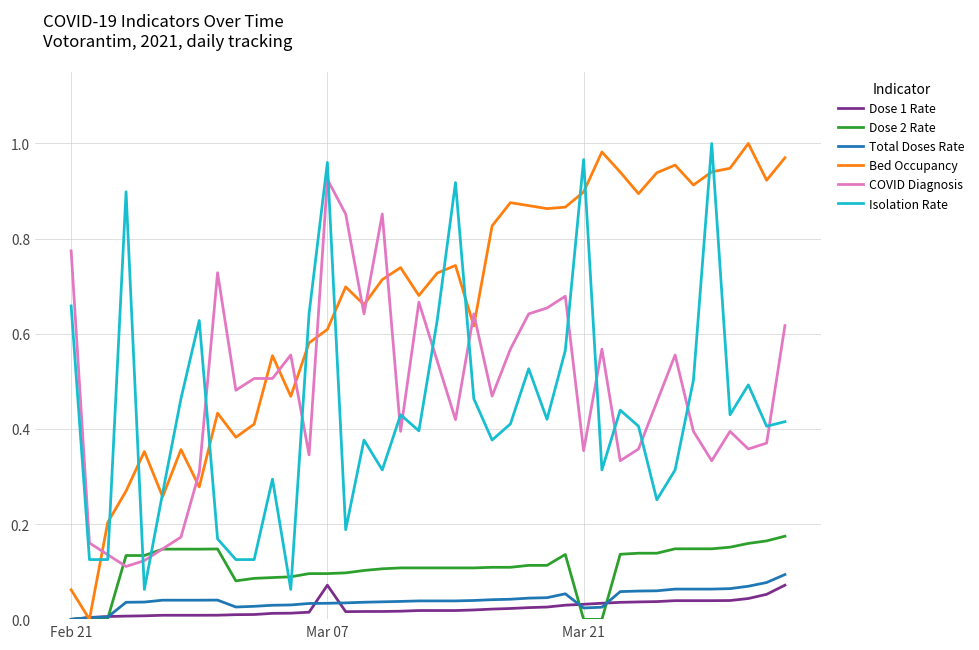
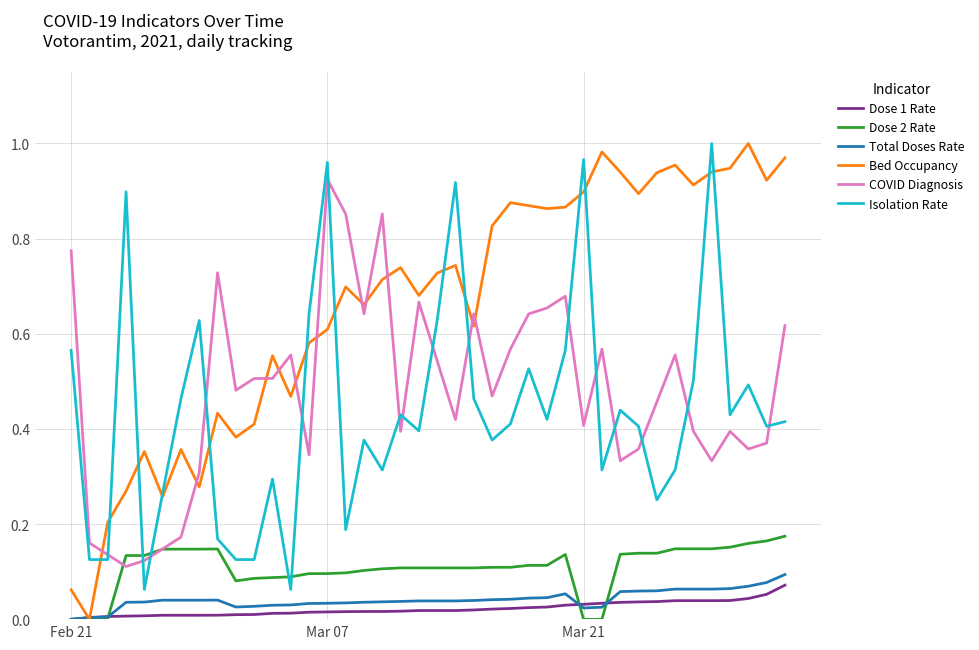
  {
    "Dose 1 Rate": {
-     "Mar 07": 0.07,
+     "Mar 07": 0.02,
      "Mar 21": 0.03
    },
    "Dose 2 Rate": {
      "Mar 07": 0.10,
      "Mar 21": 0.00
    },
    "Total Doses Rate": {
      "Mar 07": 0.03,
      "Mar 21": 0.02
    },
    "Bed Occupancy": {
      "Feb 21": 0.06,
      "Mar 07": 0.61,
      "Mar 21": 0.90
    },
    "COVID Diagnosis": {
      "Feb 21": 0.77,
      "Mar 07": 0.92,
-     "Mar 21": 0.35
+     "Mar 21": 0.41
    },
    "Isolation Rate": {
-     "Feb 21": 0.66,
+     "Feb 21": 0.57,
      "Mar 07": 0.96,
      "Mar 21": 0.97
    }
  }
